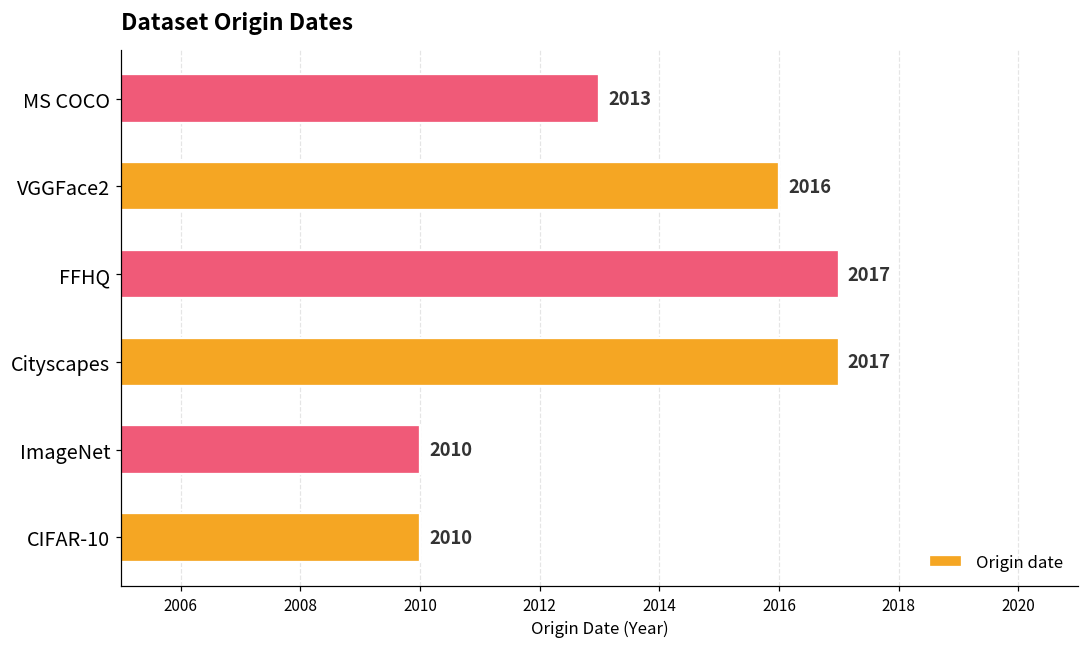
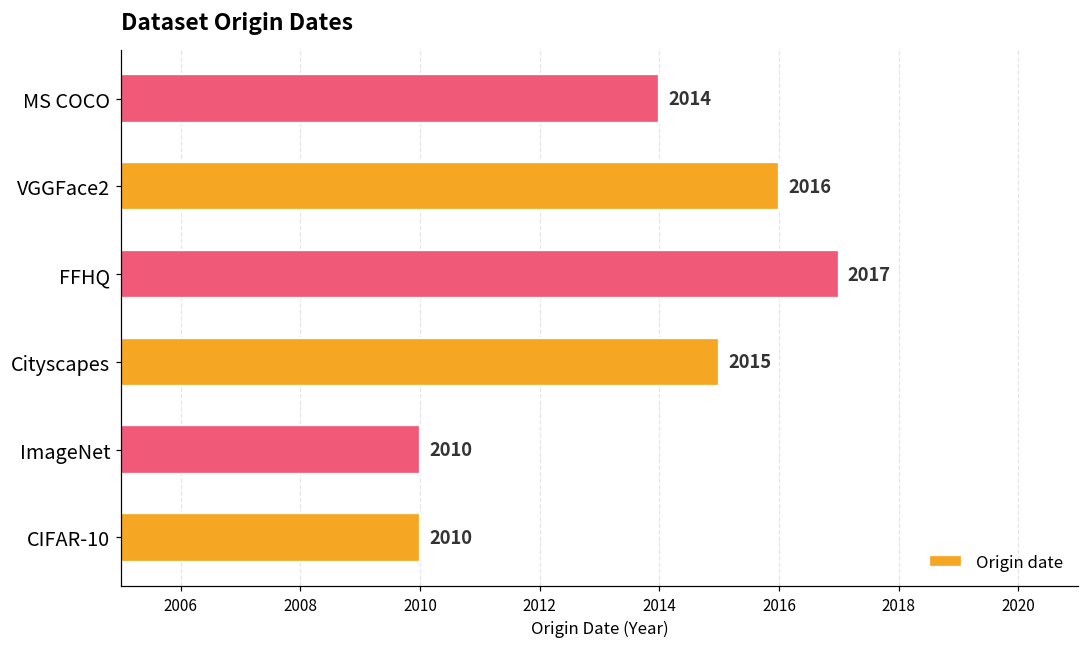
  {
-   "MS COCO": 2013,
+   "MS COCO": 2014,
    "VGGFace2": 2016,
    "FFHQ": 2017,
-   "Cityscapes": 2017,
+   "Cityscapes": 2015,
    "ImageNet": 2010,
    "CIFAR-10": 2010
  }
